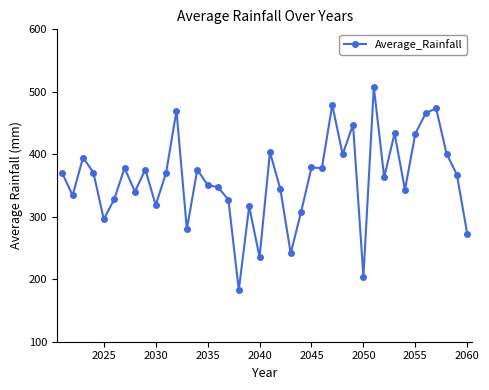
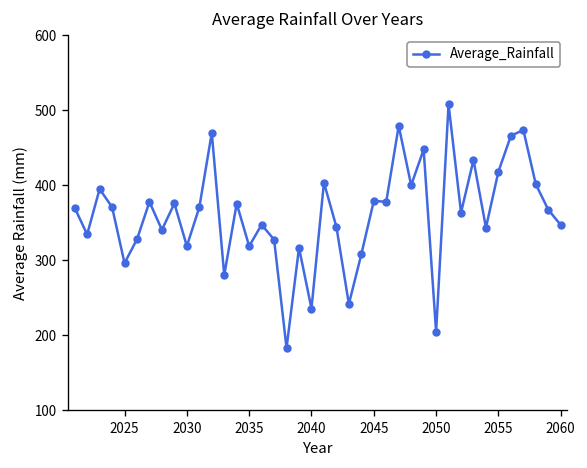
  {
    "2025": 300,
    "2030": 320,
-   "2035": 350,
+   "2035": 320,
    "2040": 240,
    "2045": 380,
    "2050": 200,
-   "2055": 430,
-   "2060": 270
+   "2055": 420,
+   "2060": 350
  }
